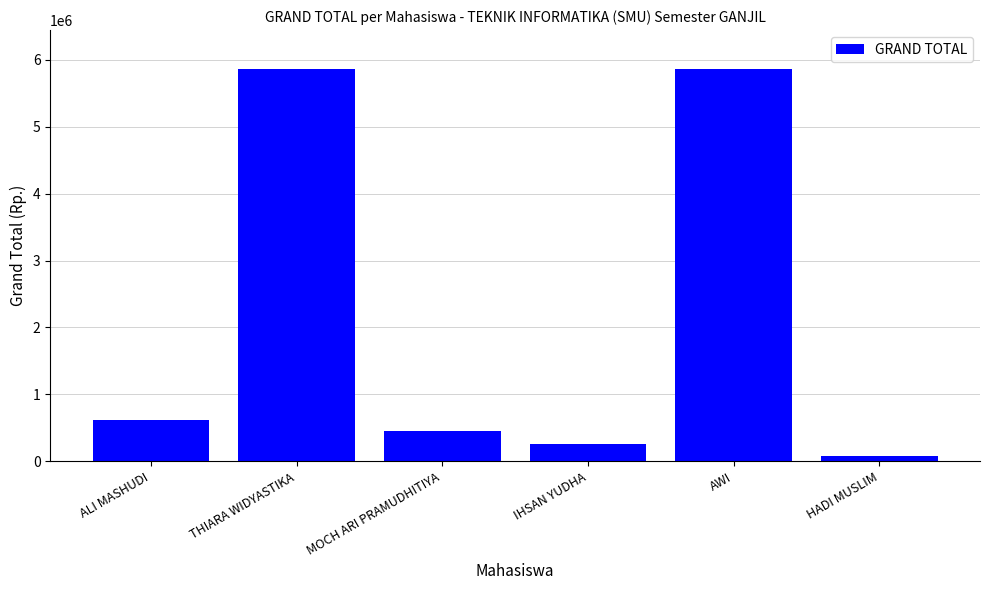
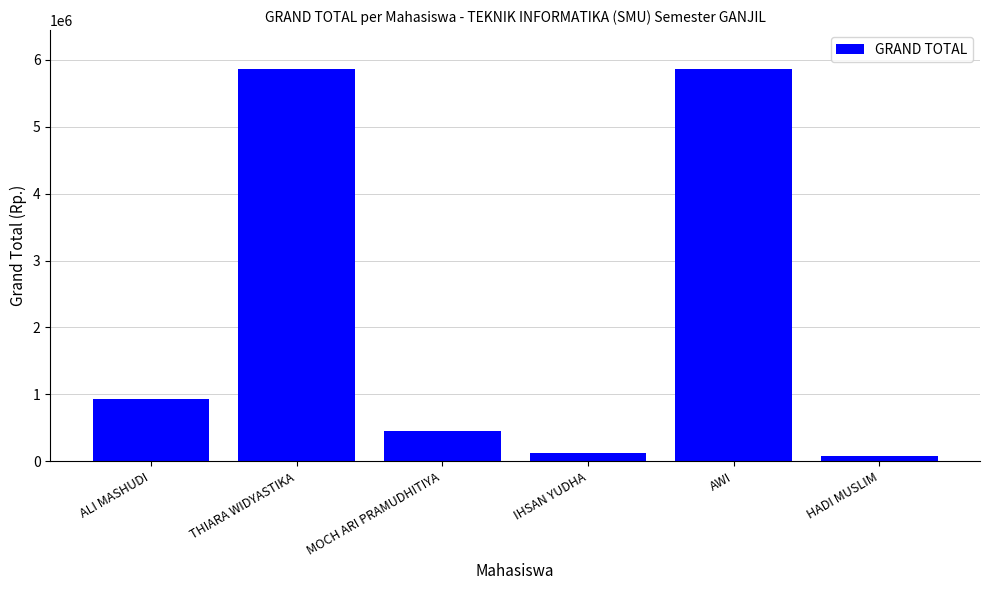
  {
-   "ALI MASHUDI": 600000,
+   "ALI MASHUDI": 900000,
    "THIARA WIDYASTIKA": 5900000,
    "MOCH ARI PRAMUDHITIYA": 400000,
-   "IHSAN YUDHA": 300000,
+   "IHSAN YUDHA": 100000,
    "AWI": 5900000,
    "HADI MUSLIM": 100000
  }
